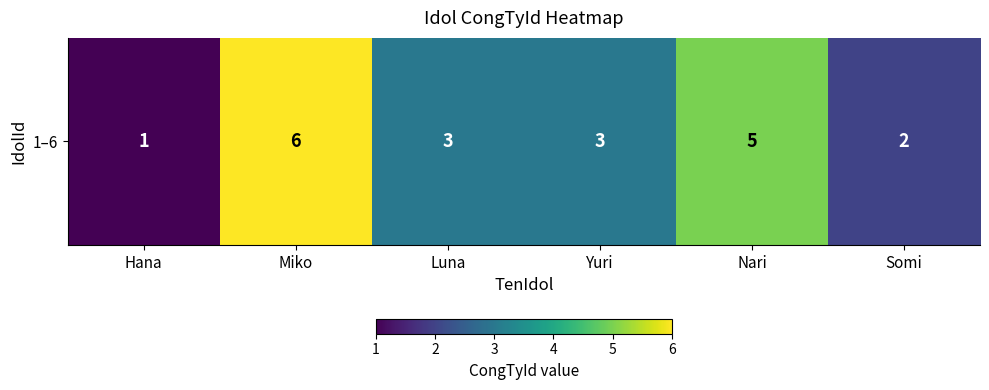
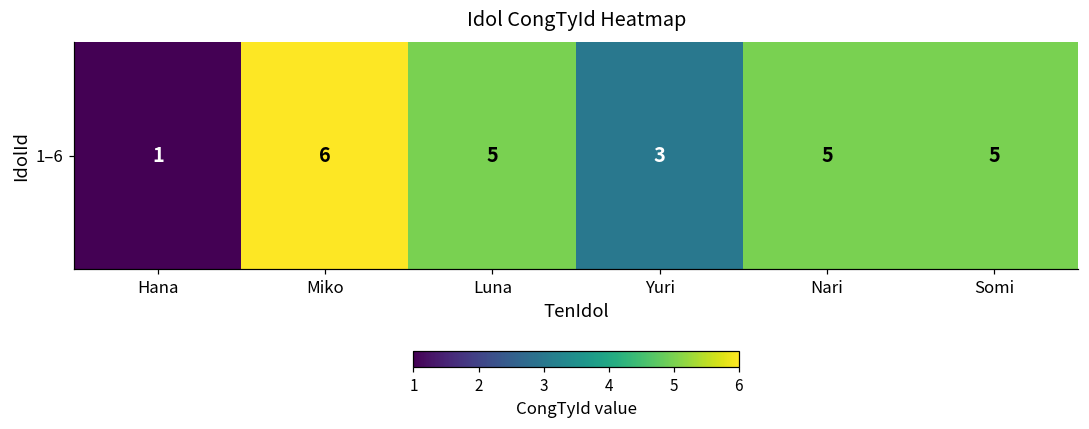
  {
    "1–6": {
      "Hana": 1,
      "Miko": 6,
-     "Luna": 3,
+     "Luna": 5,
      "Yuri": 3,
      "Nari": 5,
-     "Somi": 2
+     "Somi": 5
    }
  }
